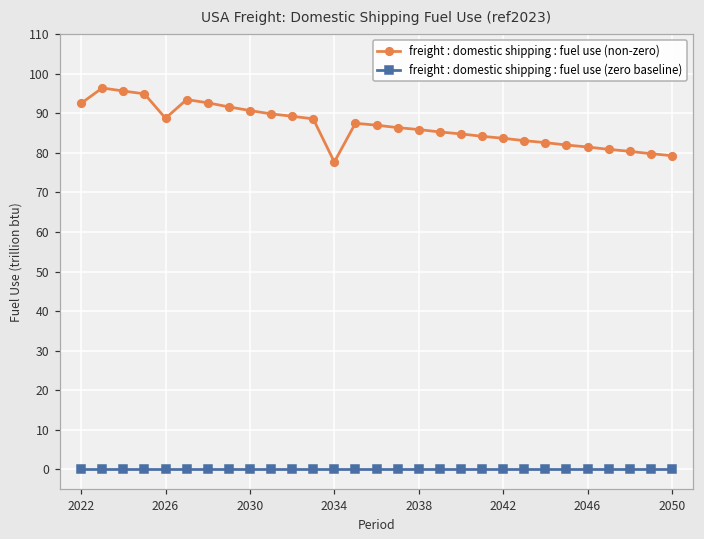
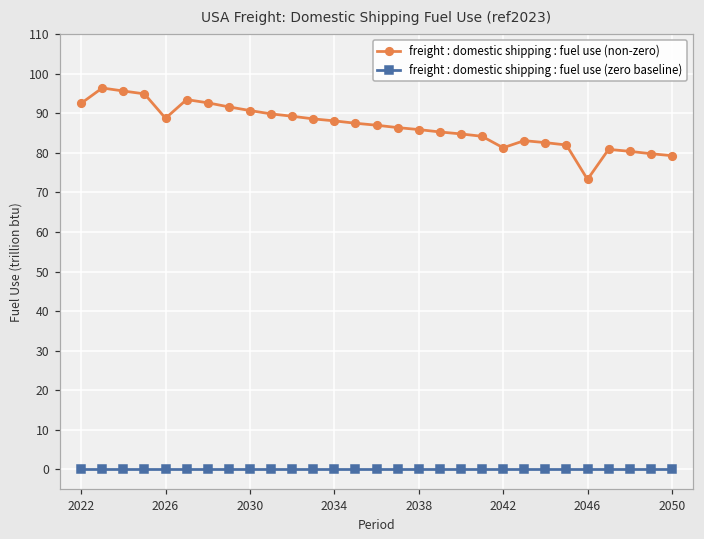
  {
    "freight : domestic shipping : fuel use (non-zero)": {
      "2022": 93,
      "2026": 89,
      "2030": 91,
-     "2034": 78,
+     "2034": 88,
      "2038": 86,
-     "2042": 84,
-     "2046": 82,
+     "2042": 81,
+     "2046": 73,
      "2050": 79
    },
    "freight : domestic shipping : fuel use (zero baseline)": {
      "2022": 0,
      "2026": 0,
      "2030": 0,
      "2034": 0,
      "2038": 0,
      "2042": 0,
      "2046": 0,
      "2050": 0
    }
  }
